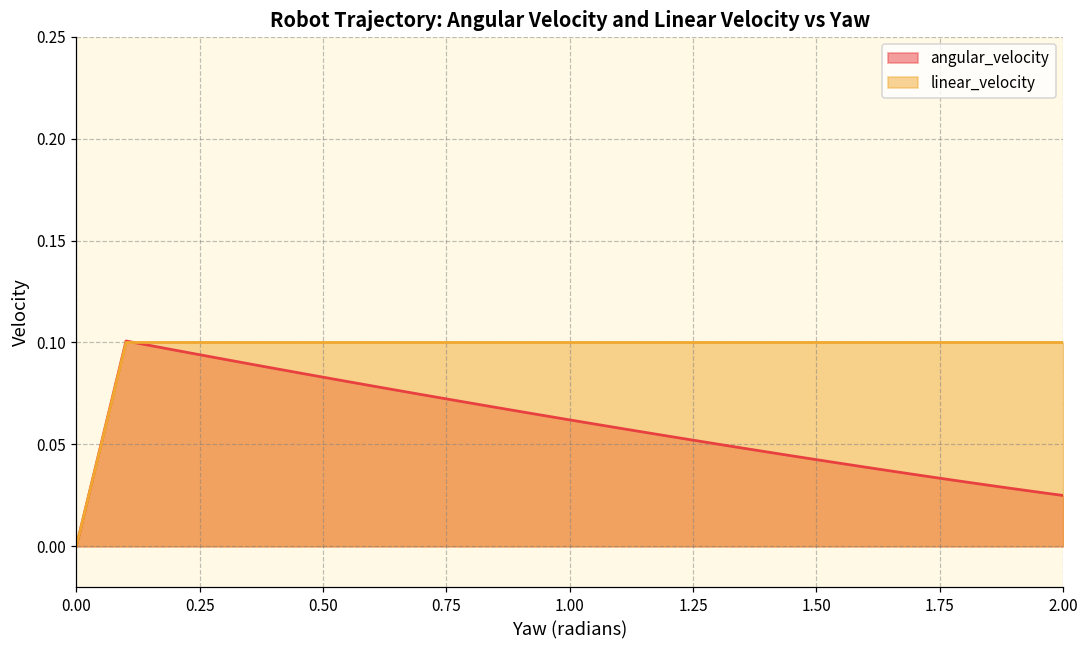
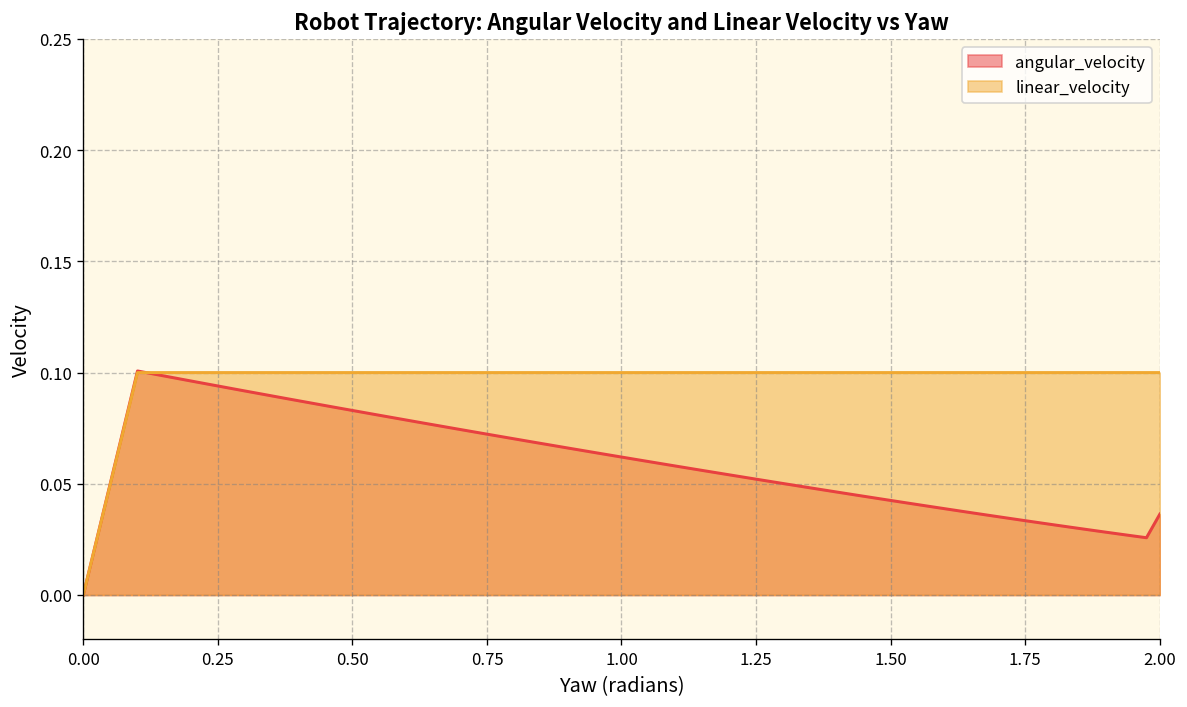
  {
    "angular_velocity": {
-     "2.00": 0.025
+     "2.00": 0.036
    },
    "linear_velocity": {
      "2.00": 0.100
    }
  }
